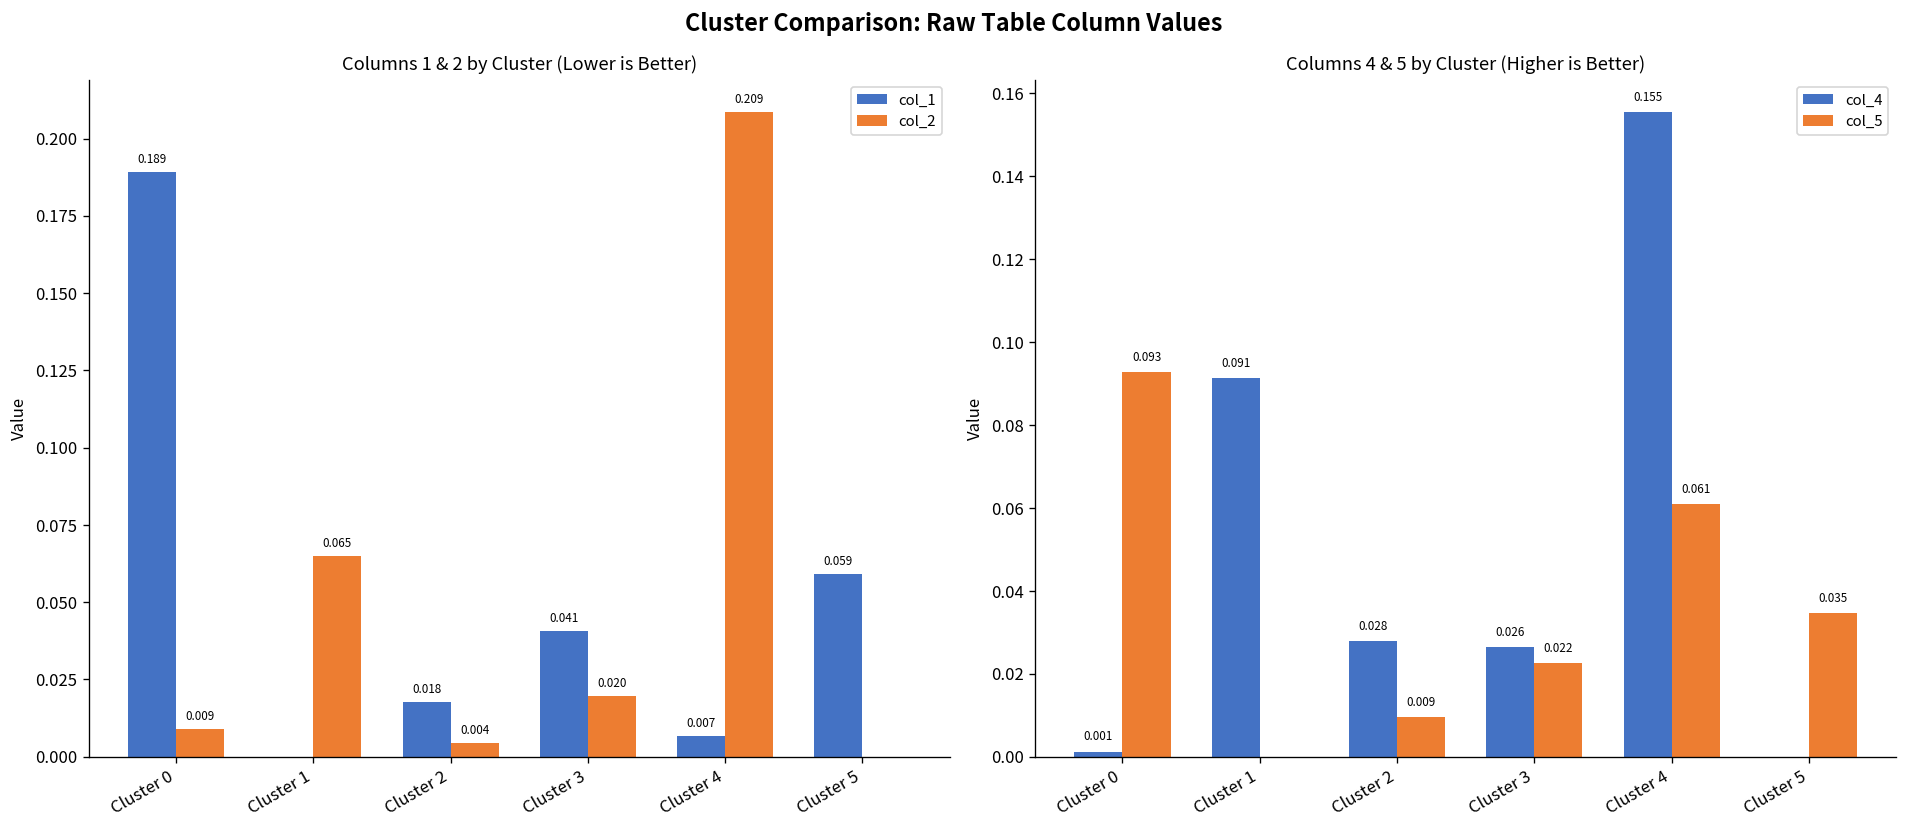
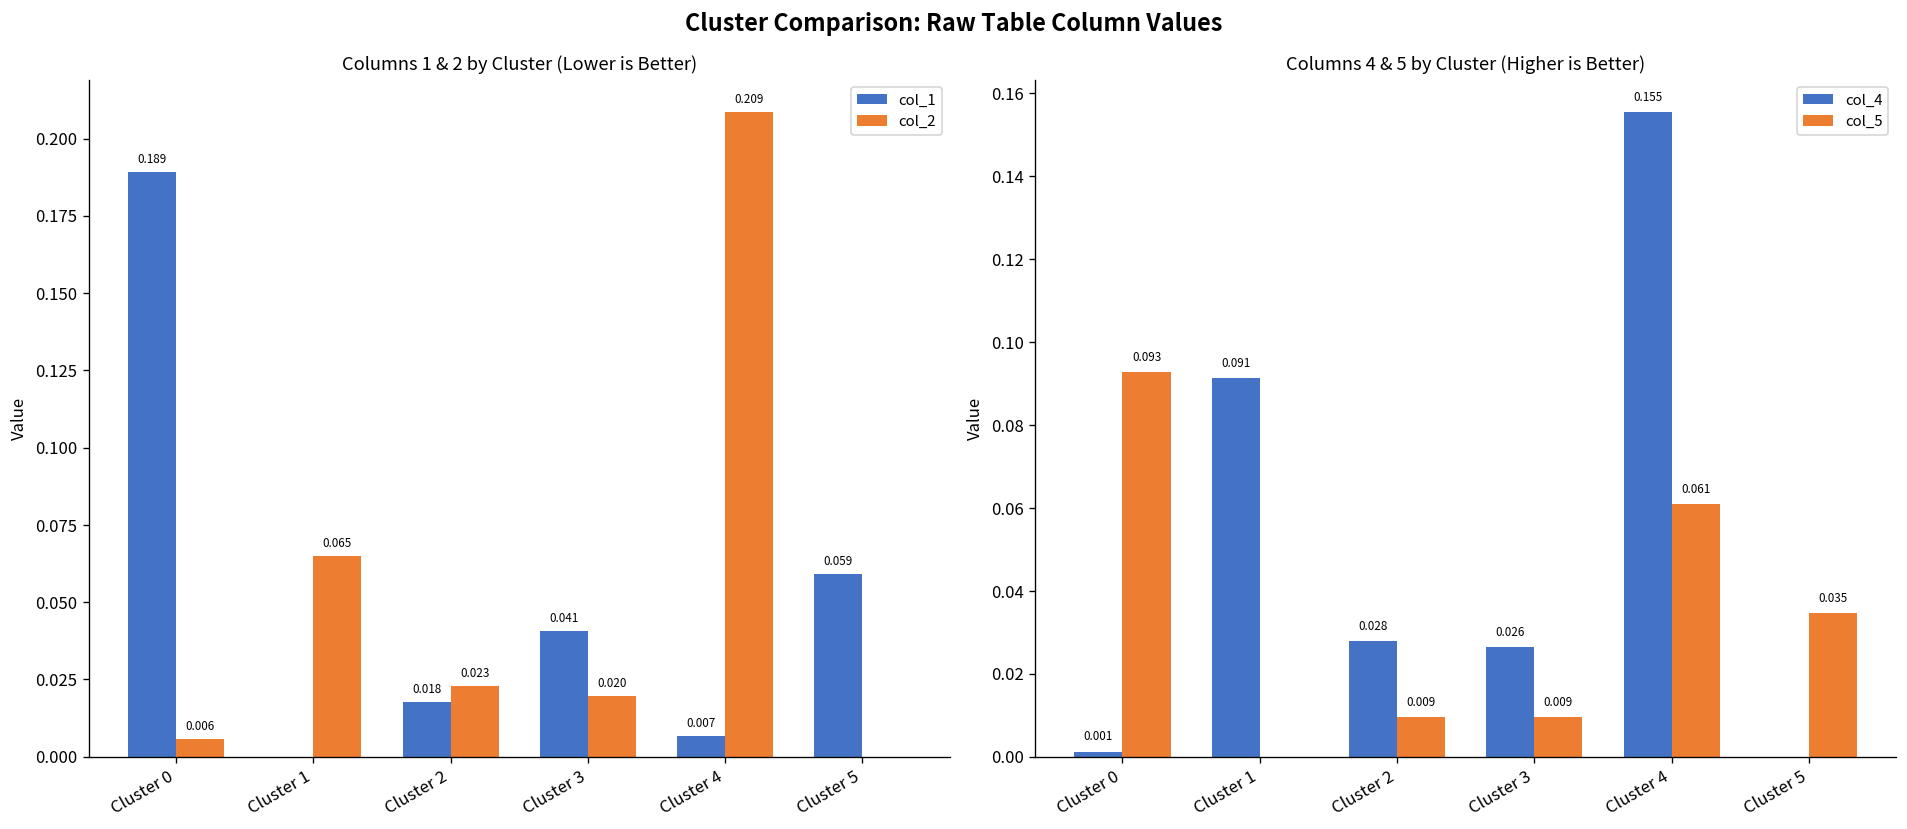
  {
    "Columns 1 & 2 by Cluster (Lower is Better)": {
      "col_1": {
        "Cluster 0": 0.189,
        "Cluster 2": 0.018,
        "Cluster 3": 0.041,
        "Cluster 4": 0.007,
        "Cluster 5": 0.059
      },
      "col_2": {
-       "Cluster 0": 0.009,
+       "Cluster 0": 0.006,
        "Cluster 1": 0.065,
-       "Cluster 2": 0.004,
+       "Cluster 2": 0.023,
        "Cluster 3": 0.020,
        "Cluster 4": 0.209
      }
    },
    "Columns 4 & 5 by Cluster (Higher is Better)": {
      "col_4": {
        "Cluster 0": 0.001,
        "Cluster 1": 0.091,
        "Cluster 2": 0.028,
        "Cluster 3": 0.026,
        "Cluster 4": 0.155
      },
      "col_5": {
        "Cluster 0": 0.093,
        "Cluster 2": 0.009,
-       "Cluster 3": 0.022,
+       "Cluster 3": 0.009,
        "Cluster 4": 0.061,
        "Cluster 5": 0.035
      }
    }
  }
